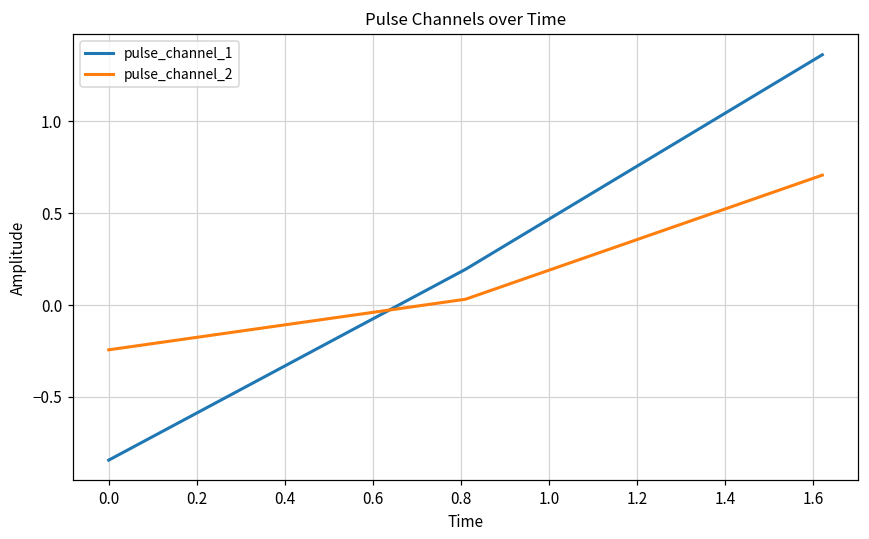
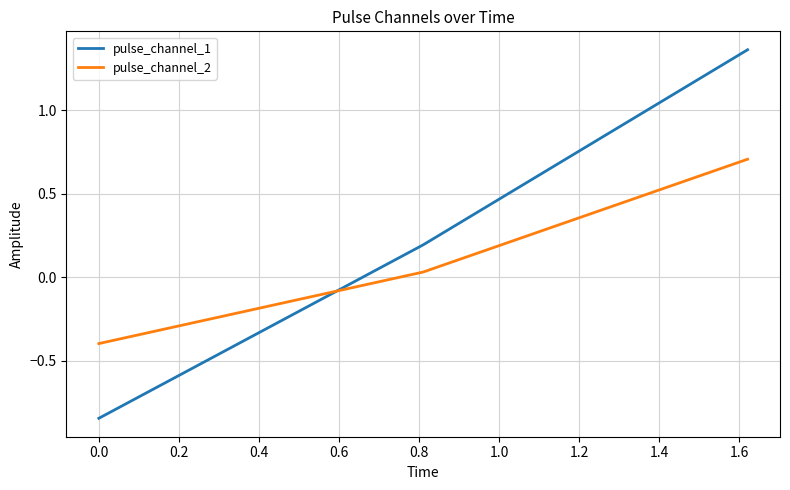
  {
    "pulse_channel_1": {
      "0.0": -0.84,
      "0.8": 0.19
    },
    "pulse_channel_2": {
-     "0.0": -0.24,
+     "0.0": -0.40,
      "0.8": 0.03
    }
  }
